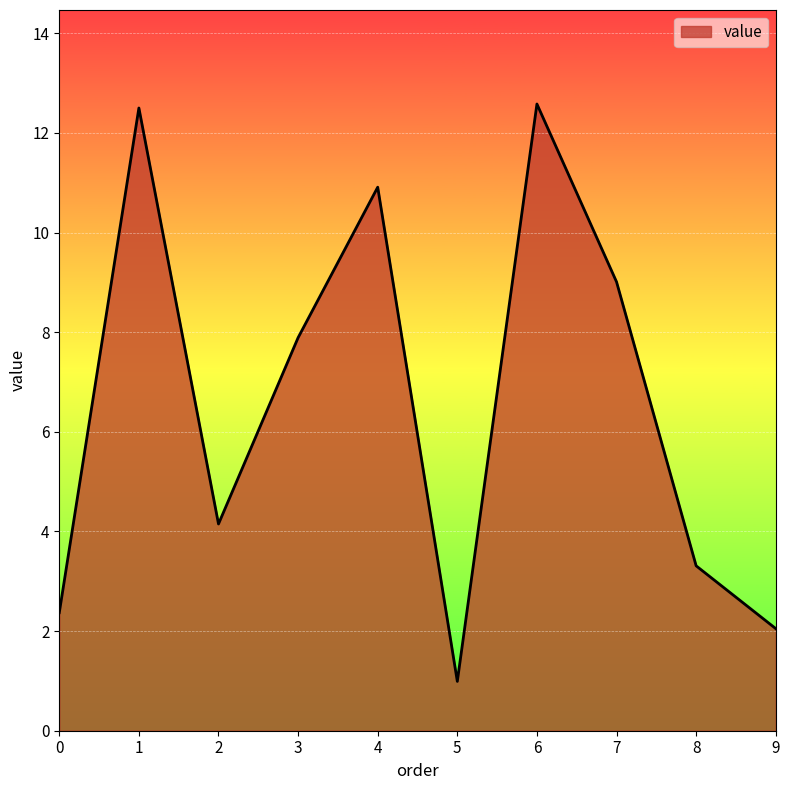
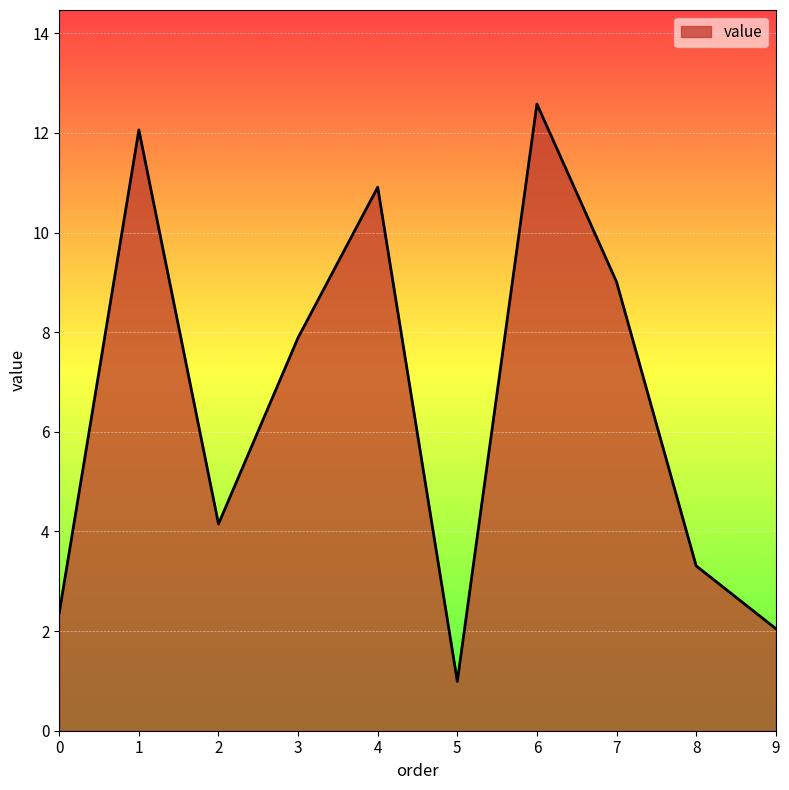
  {
    "0": 2.4,
-   "1": 12.5,
+   "1": 12.1,
    "2": 4.2,
    "3": 7.9,
    "4": 10.9,
    "5": 1.0,
    "6": 12.6,
    "7": 9.0,
    "8": 3.3,
    "9": 2.1
  }
